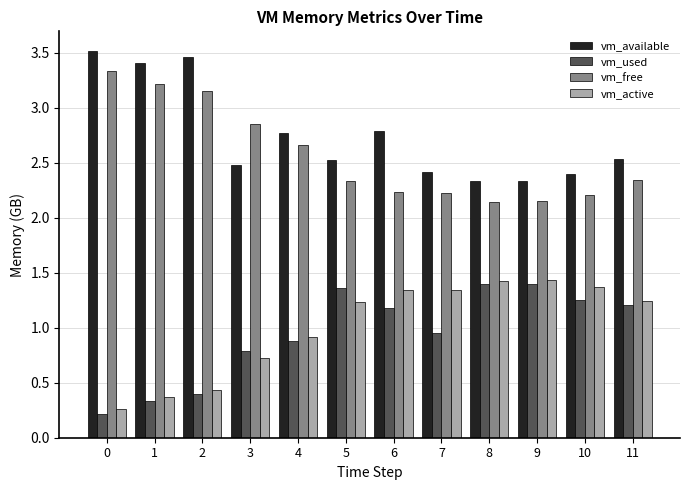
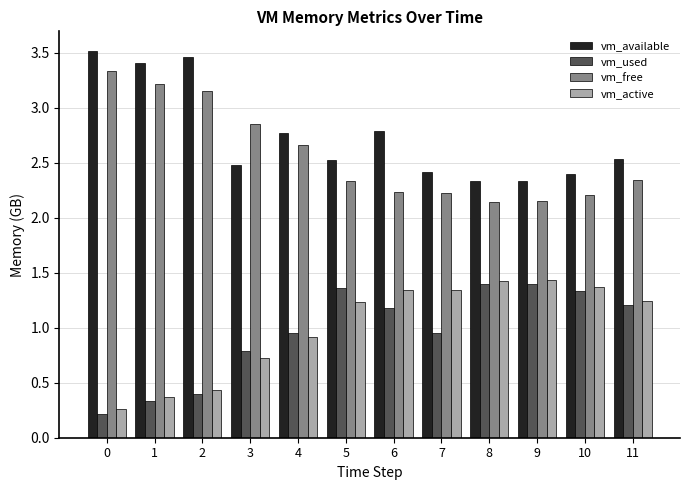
  {
    "vm_available": {
      "0": 3.52,
      "1": 3.41,
      "2": 3.46,
      "3": 2.48,
      "4": 2.77,
      "5": 2.52,
      "6": 2.79,
      "7": 2.41,
      "8": 2.33,
      "9": 2.34,
      "10": 2.40,
      "11": 2.53
    },
    "vm_used": {
      "0": 0.22,
      "1": 0.33,
      "2": 0.40,
      "3": 0.79,
-     "4": 0.88,
+     "4": 0.96,
      "5": 1.36,
      "6": 1.18,
      "7": 0.95,
      "8": 1.40,
      "9": 1.40,
-     "10": 1.25,
+     "10": 1.34,
      "11": 1.21
    }
  }
